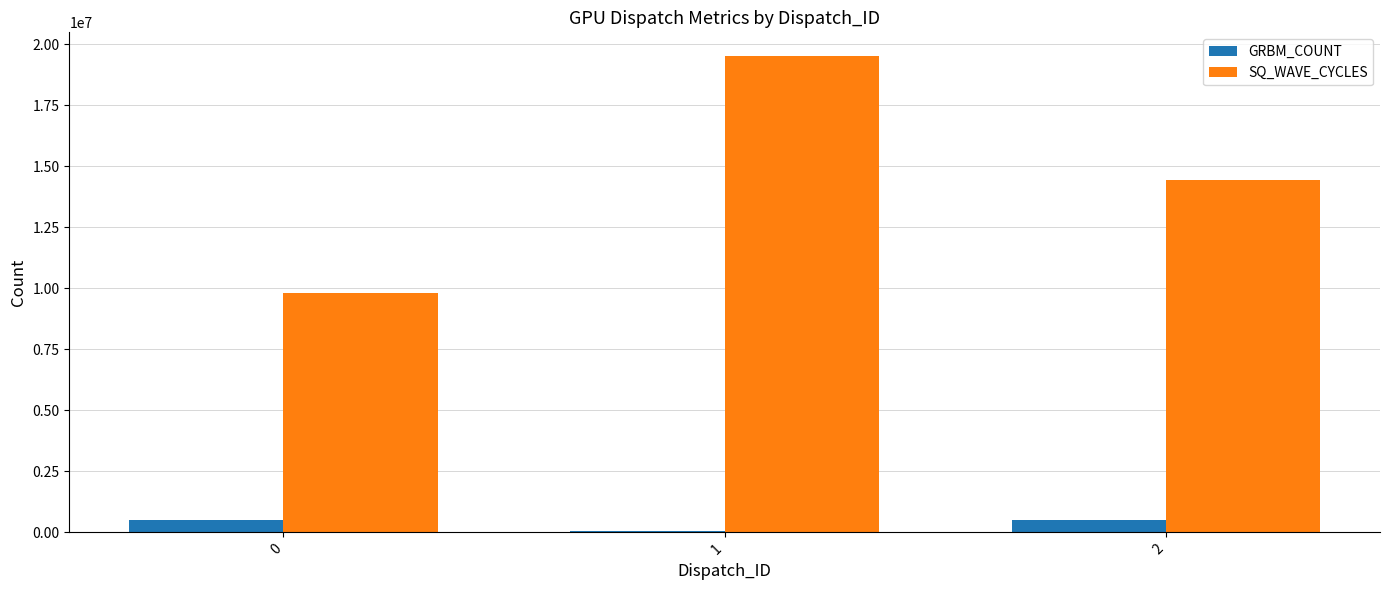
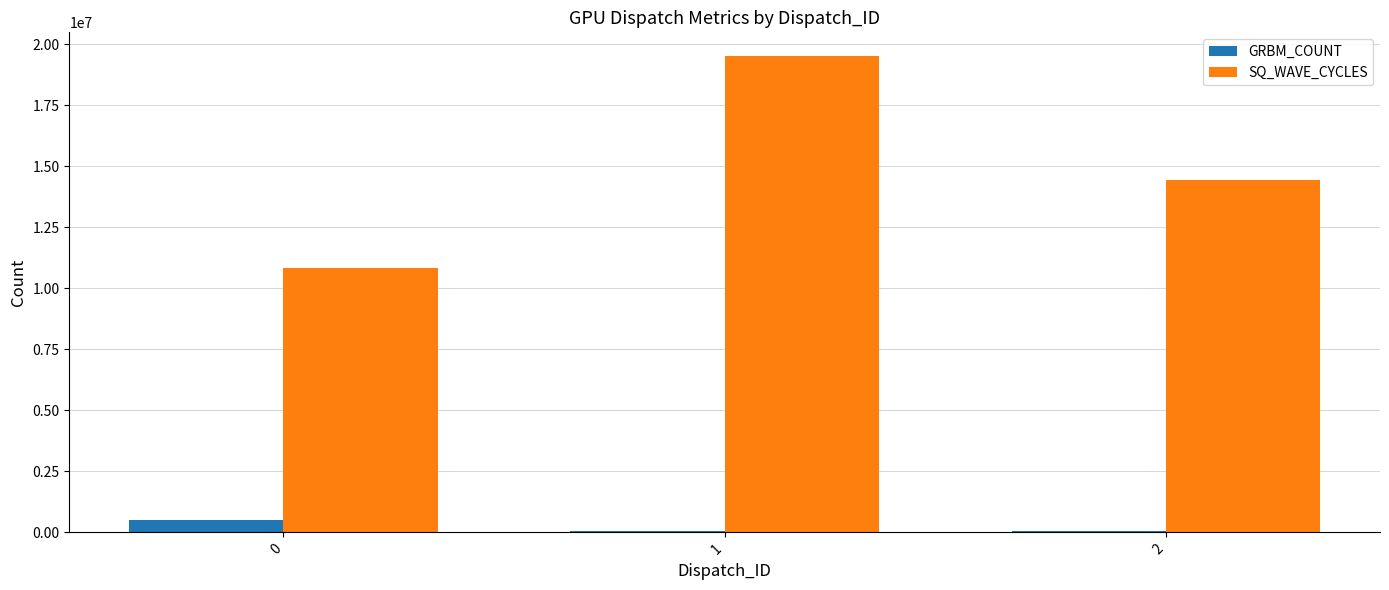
  {
    "GRBM_COUNT": {
      "0": 500000,
-     "2": 500000
+     "2": 0
    },
    "SQ_WAVE_CYCLES": {
-     "0": 9800000,
+     "0": 10800000,
      "1": 19500000,
      "2": 14400000
    }
  }
